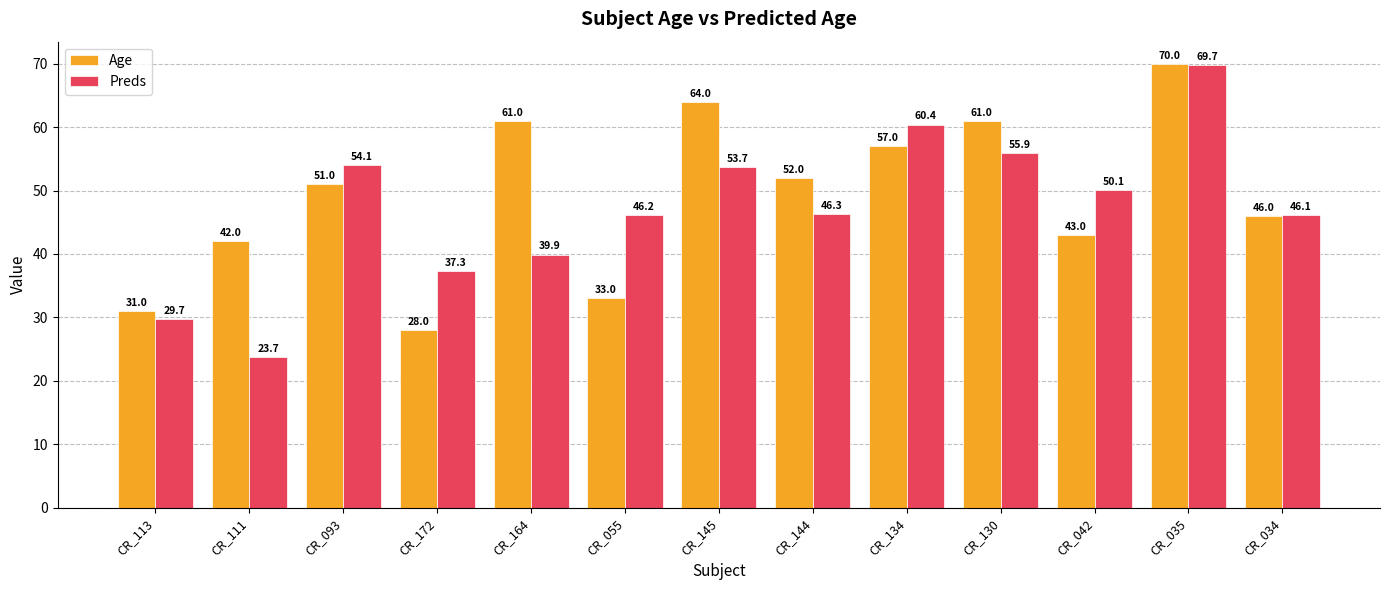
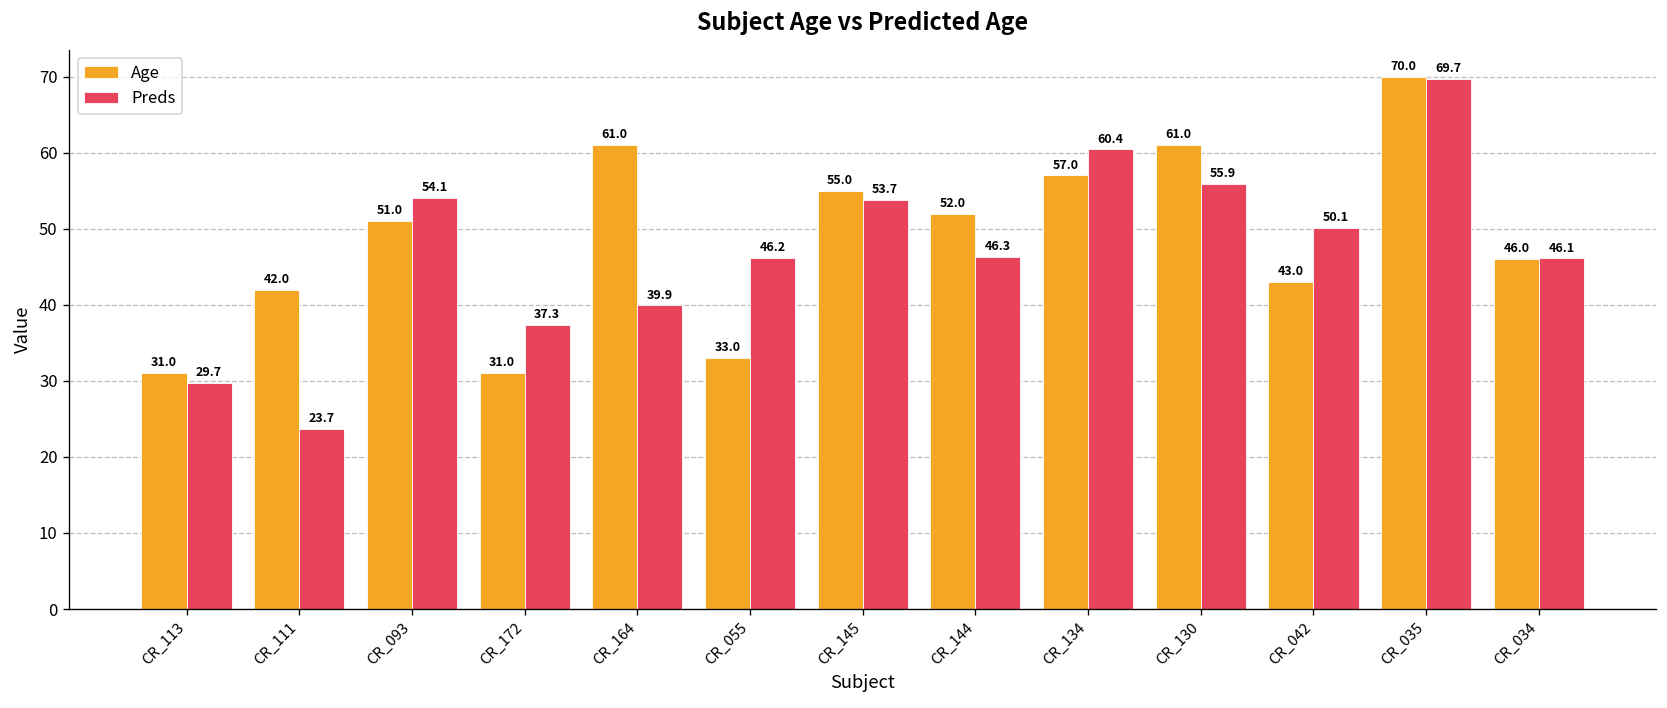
  {
    "Age": {
      "CR_113": 31.0,
      "CR_111": 42.0,
      "CR_093": 51.0,
-     "CR_172": 28.0,
+     "CR_172": 31.0,
      "CR_164": 61.0,
      "CR_055": 33.0,
-     "CR_145": 64.0,
+     "CR_145": 55.0,
      "CR_144": 52.0,
      "CR_134": 57.0,
      "CR_130": 61.0,
      "CR_042": 43.0,
      "CR_035": 70.0,
      "CR_034": 46.0
    },
    "Preds": {
      "CR_113": 29.7,
      "CR_111": 23.7,
      "CR_093": 54.1,
      "CR_172": 37.3,
      "CR_164": 39.9,
      "CR_055": 46.2,
      "CR_145": 53.7,
      "CR_144": 46.3,
      "CR_134": 60.4,
      "CR_130": 55.9,
      "CR_042": 50.1,
      "CR_035": 69.7,
      "CR_034": 46.1
    }
  }
